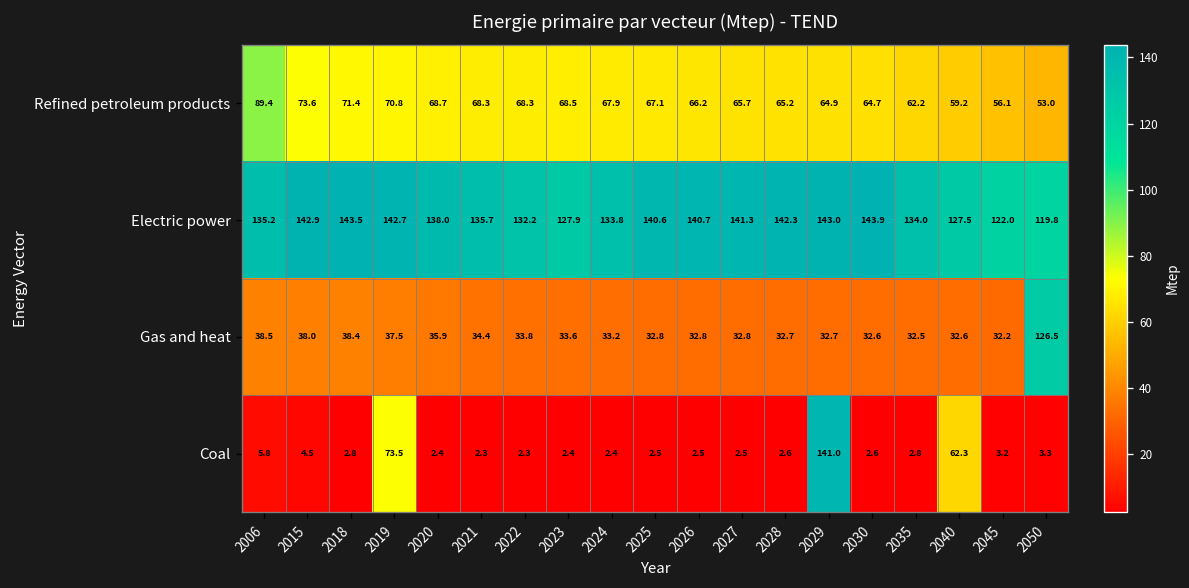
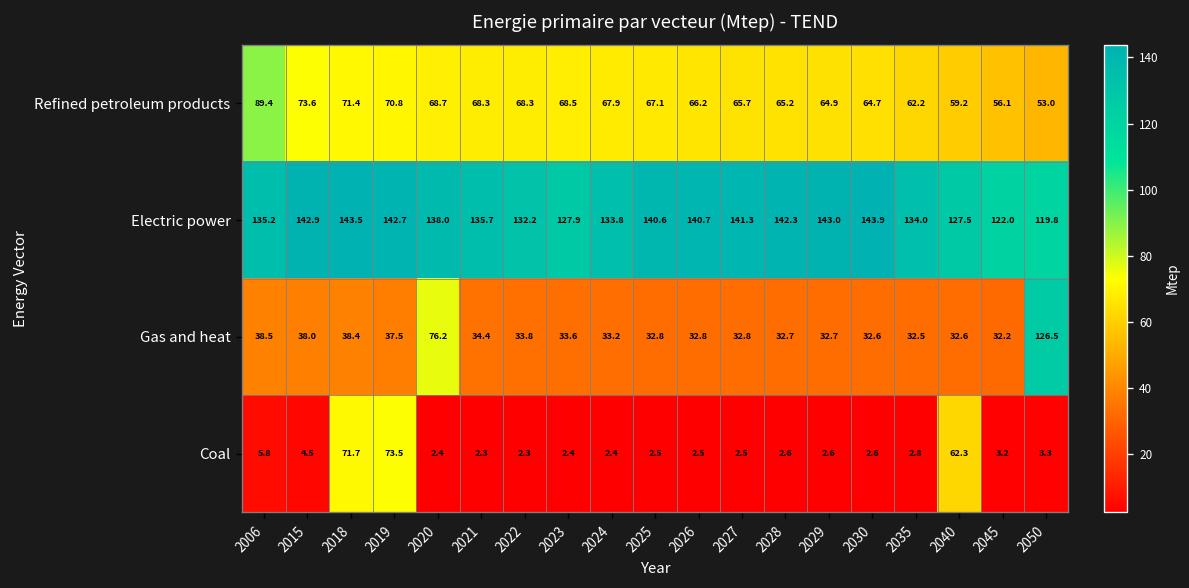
  {
    "Refined petroleum products": {
      "2006": 89.4,
      "2015": 73.6,
      "2018": 71.4,
      "2019": 70.8,
      "2020": 68.7,
      "2021": 68.3,
      "2022": 68.3,
      "2023": 68.5,
      "2024": 67.9,
      "2025": 67.1,
      "2026": 66.2,
      "2027": 65.7,
      "2028": 65.2,
      "2029": 64.9,
      "2030": 64.7,
      "2035": 62.2,
      "2040": 59.2,
      "2045": 56.1,
      "2050": 53.0
    },
    "Electric power": {
      "2006": 135.2,
      "2015": 142.9,
      "2018": 143.5,
      "2019": 142.7,
      "2020": 138.0,
      "2021": 135.7,
      "2022": 132.2,
      "2023": 127.9,
      "2024": 133.8,
      "2025": 140.6,
      "2026": 140.7,
      "2027": 141.3,
      "2028": 142.3,
      "2029": 143.0,
      "2030": 143.9,
      "2035": 134.0,
      "2040": 127.5,
      "2045": 122.0,
      "2050": 119.8
    },
    "Gas and heat": {
      "2006": 38.5,
      "2015": 38.0,
      "2018": 38.4,
      "2019": 37.5,
-     "2020": 35.9,
+     "2020": 76.2,
      "2021": 34.4,
      "2022": 33.8,
      "2023": 33.6,
      "2024": 33.2,
      "2025": 32.8,
      "2026": 32.8,
      "2027": 32.8,
      "2028": 32.7,
      "2029": 32.7,
      "2030": 32.6,
      "2035": 32.5,
      "2040": 32.6,
      "2045": 32.2,
      "2050": 126.5
    },
    "Coal": {
      "2006": 5.8,
      "2015": 4.5,
-     "2018": 2.8,
+     "2018": 71.7,
      "2019": 73.5,
      "2020": 2.4,
      "2021": 2.3,
      "2022": 2.3,
      "2023": 2.4,
      "2024": 2.4,
      "2025": 2.5,
      "2026": 2.5,
      "2027": 2.5,
      "2028": 2.6,
-     "2029": 141.0,
+     "2029": 2.6,
      "2030": 2.6,
      "2035": 2.8,
      "2040": 62.3,
      "2045": 3.2,
      "2050": 3.3
    }
  }
